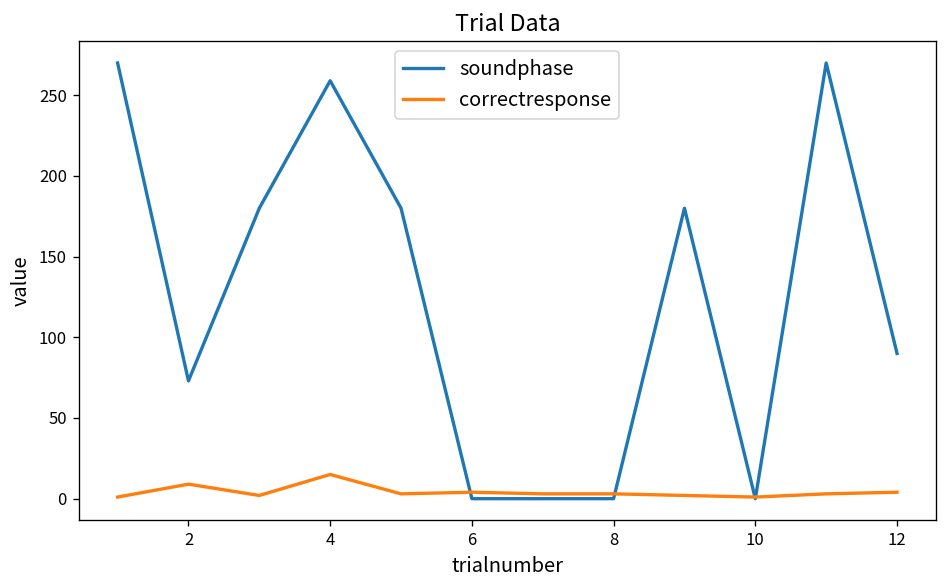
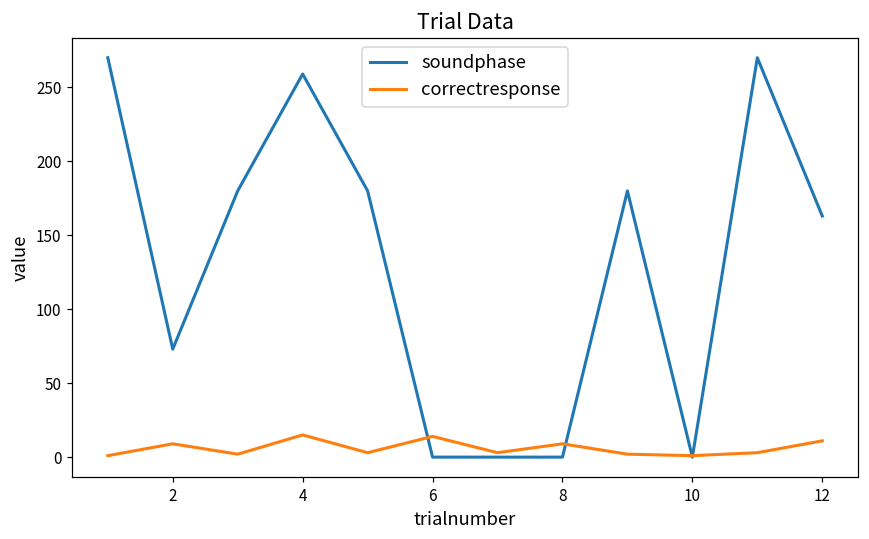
  {
    "soundphase": {
      "2": 73,
      "4": 259,
      "6": 0,
      "8": 0,
-     "12": 90
+     "12": 163
    },
    "correctresponse": {
      "2": 9,
      "4": 15,
-     "6": 4,
-     "8": 3,
-     "12": 4
+     "6": 14,
+     "8": 9,
+     "12": 11
    }
  }
